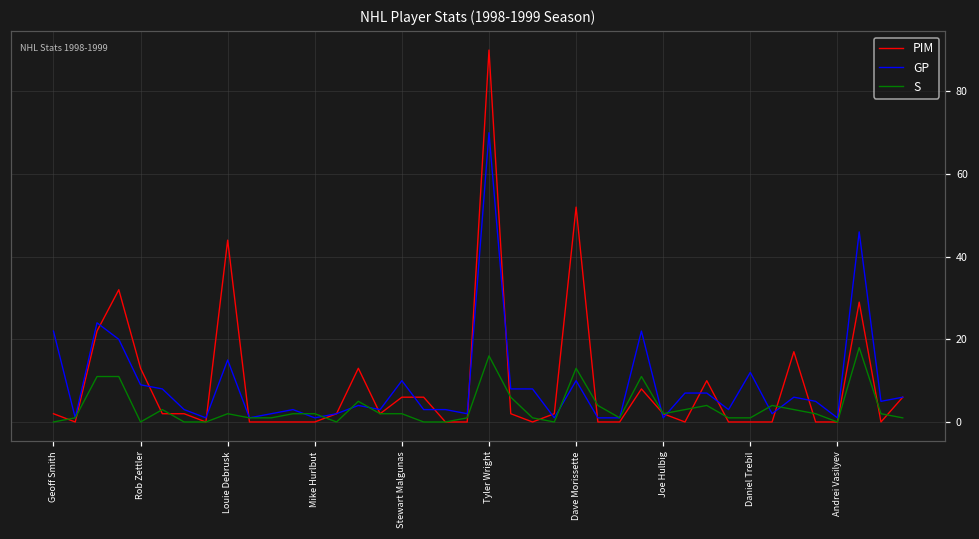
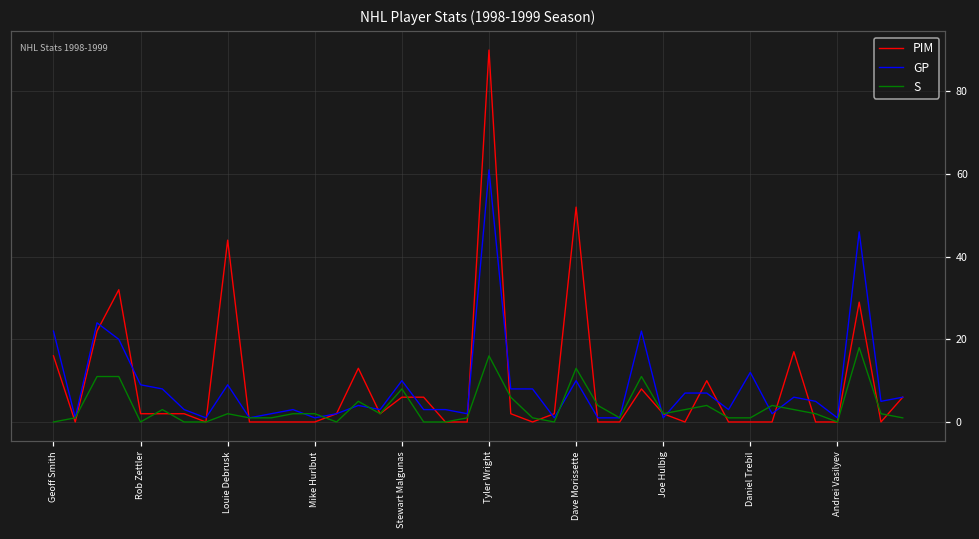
  {
    "PIM": {
-     "Geoff Smith": 2,
-     "Rob Zettler": 13,
+     "Geoff Smith": 16,
+     "Rob Zettler": 2,
      "Louie Debrusk": 44,
      "Mike Hurlbut": 0,
      "Stewart Malgunas": 6,
      "Tyler Wright": 90,
      "Dave Morissette": 52,
      "Daniel Trebil": 0
    },
    "GP": {
      "Geoff Smith": 22,
      "Rob Zettler": 9,
-     "Louie Debrusk": 15,
+     "Louie Debrusk": 9,
      "Mike Hurlbut": 1,
      "Stewart Malgunas": 10,
-     "Tyler Wright": 70,
+     "Tyler Wright": 61,
      "Dave Morissette": 10,
      "Joe Hulbig": 1,
      "Daniel Trebil": 12,
      "Andrei Vasilyev": 1
    },
    "S": {
      "Geoff Smith": 0,
      "Rob Zettler": 0,
      "Louie Debrusk": 2,
      "Mike Hurlbut": 2,
-     "Stewart Malgunas": 2,
+     "Stewart Malgunas": 8,
      "Tyler Wright": 16,
      "Dave Morissette": 13,
      "Daniel Trebil": 1
    }
  }
